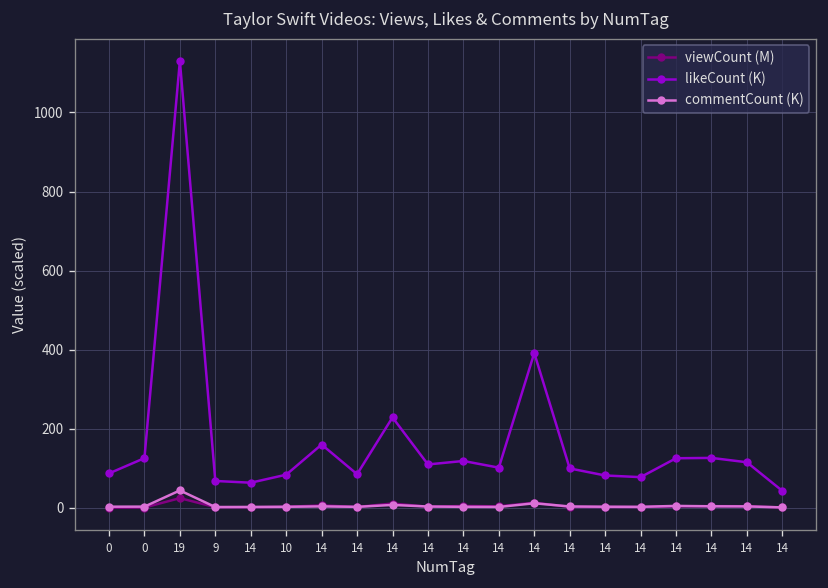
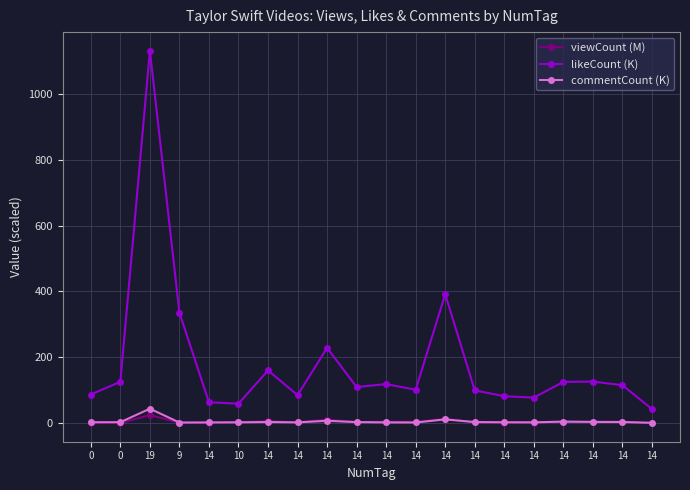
  {
    "viewCount (M)": {
      "19": 20
    },
    "likeCount (K)": {
      "19": 1130,
-     "9": 70,
-     "10": 80
+     "9": 340,
+     "10": 60
    },
    "commentCount (K)": {
      "19": 40
    }
  }
